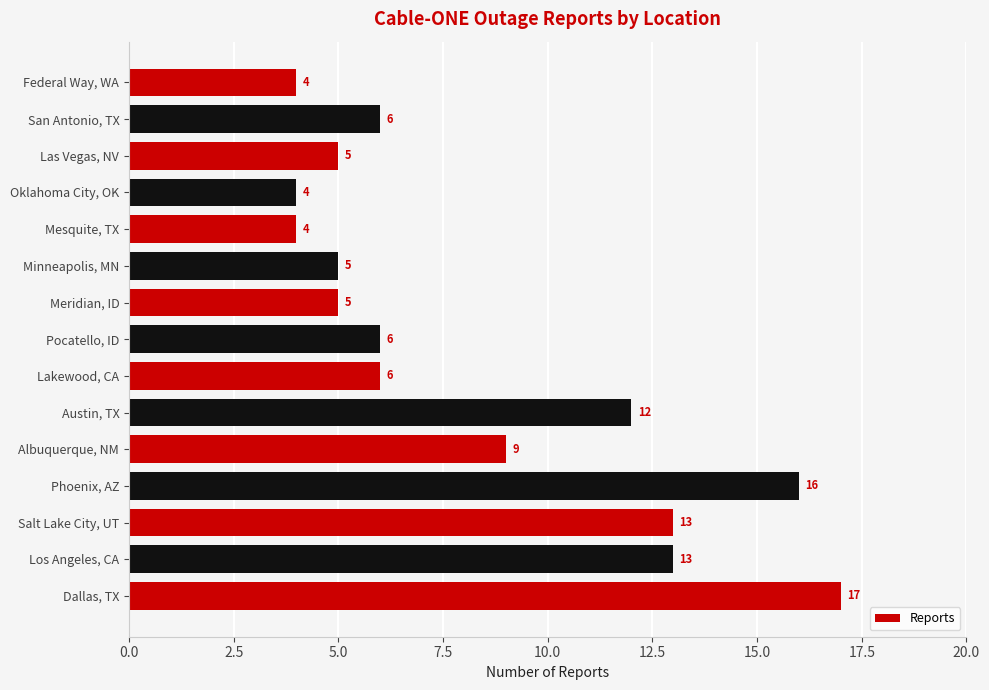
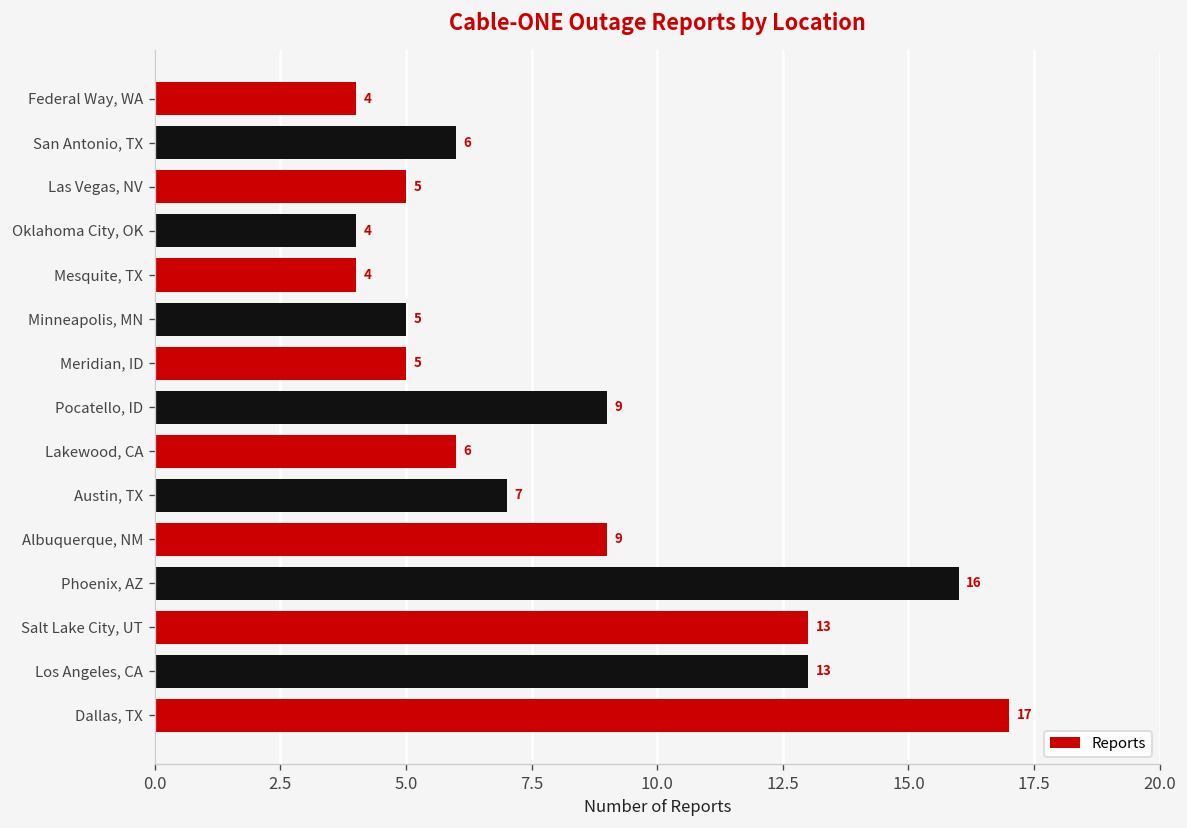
  {
    "Federal Way, WA": 4,
    "San Antonio, TX": 6,
    "Las Vegas, NV": 5,
    "Oklahoma City, OK": 4,
    "Mesquite, TX": 4,
    "Minneapolis, MN": 5,
    "Meridian, ID": 5,
-   "Pocatello, ID": 6,
+   "Pocatello, ID": 9,
    "Lakewood, CA": 6,
-   "Austin, TX": 12,
+   "Austin, TX": 7,
    "Albuquerque, NM": 9,
    "Phoenix, AZ": 16,
    "Salt Lake City, UT": 13,
    "Los Angeles, CA": 13,
    "Dallas, TX": 17
  }
